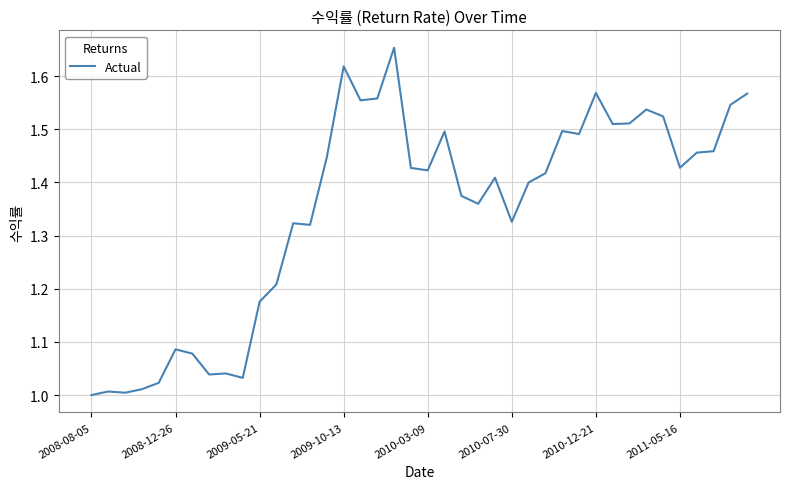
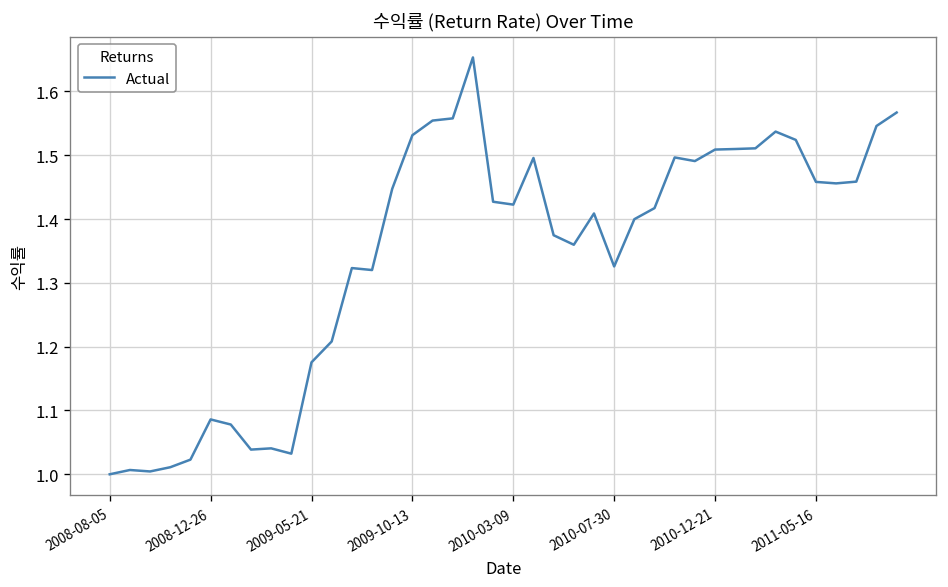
  {
    "2008-08-05": 1.00,
    "2008-12-26": 1.09,
    "2009-05-21": 1.18,
-   "2009-10-13": 1.62,
+   "2009-10-13": 1.53,
    "2010-03-09": 1.42,
    "2010-07-30": 1.33,
-   "2010-12-21": 1.57,
-   "2011-05-16": 1.43
+   "2010-12-21": 1.51,
+   "2011-05-16": 1.46
  }
